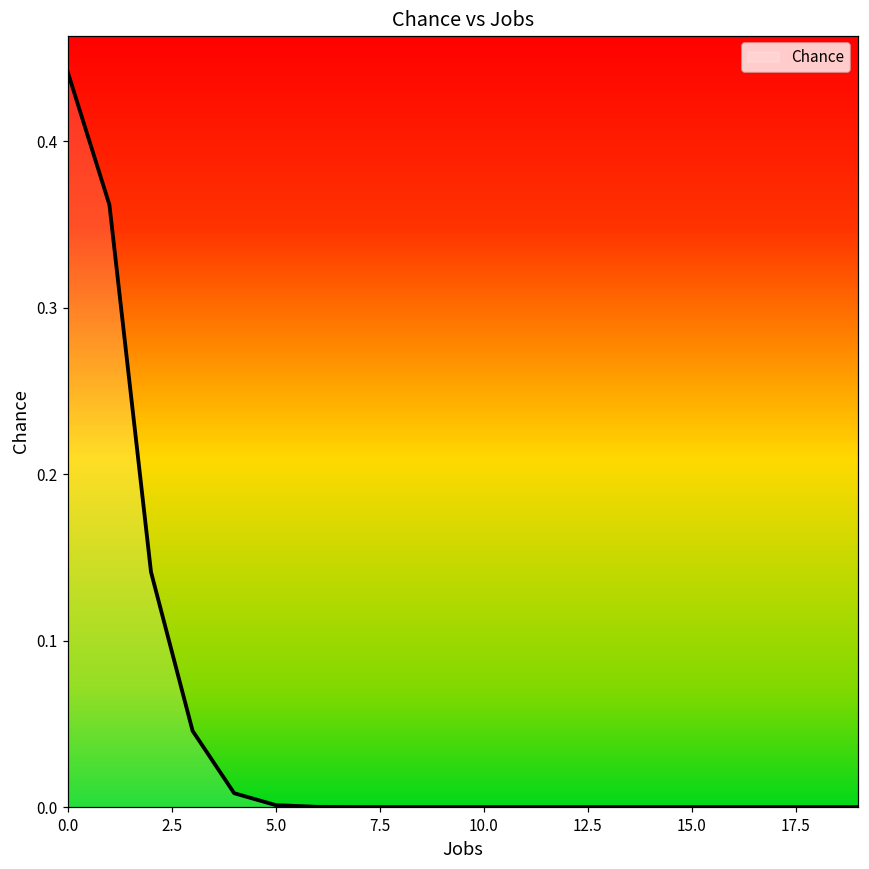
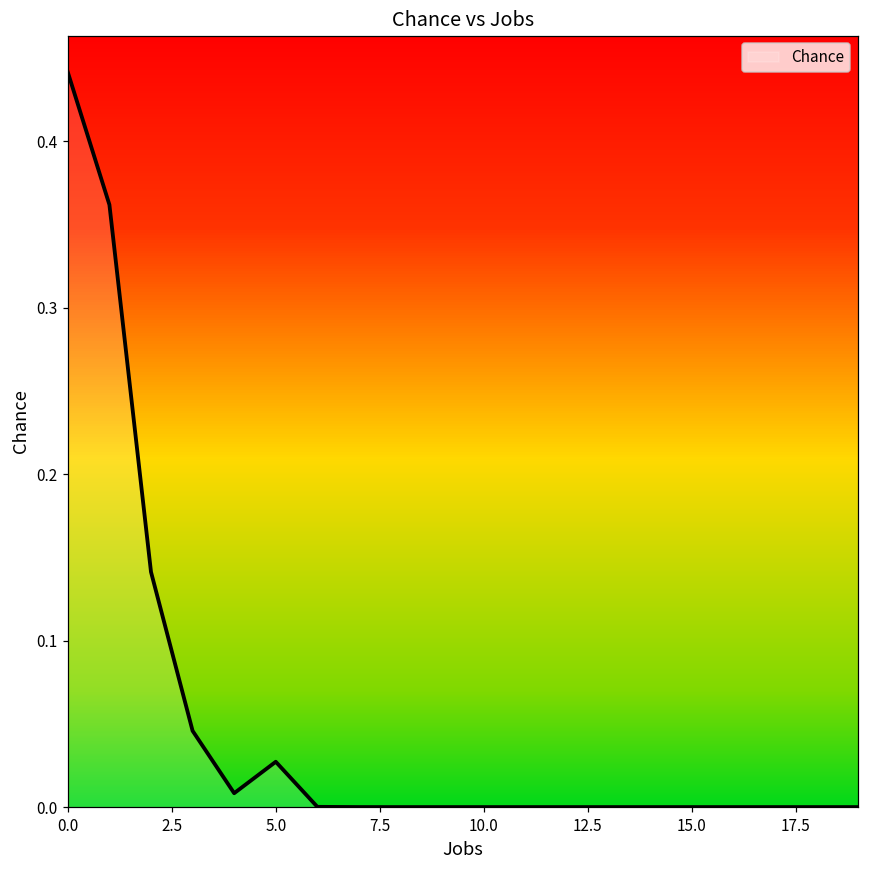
  {
    "0.0": 0.441,
-   "5.0": 0.001,
+   "5.0": 0.027,
    "10.0": 0.000,
    "15.0": 0.000
  }
